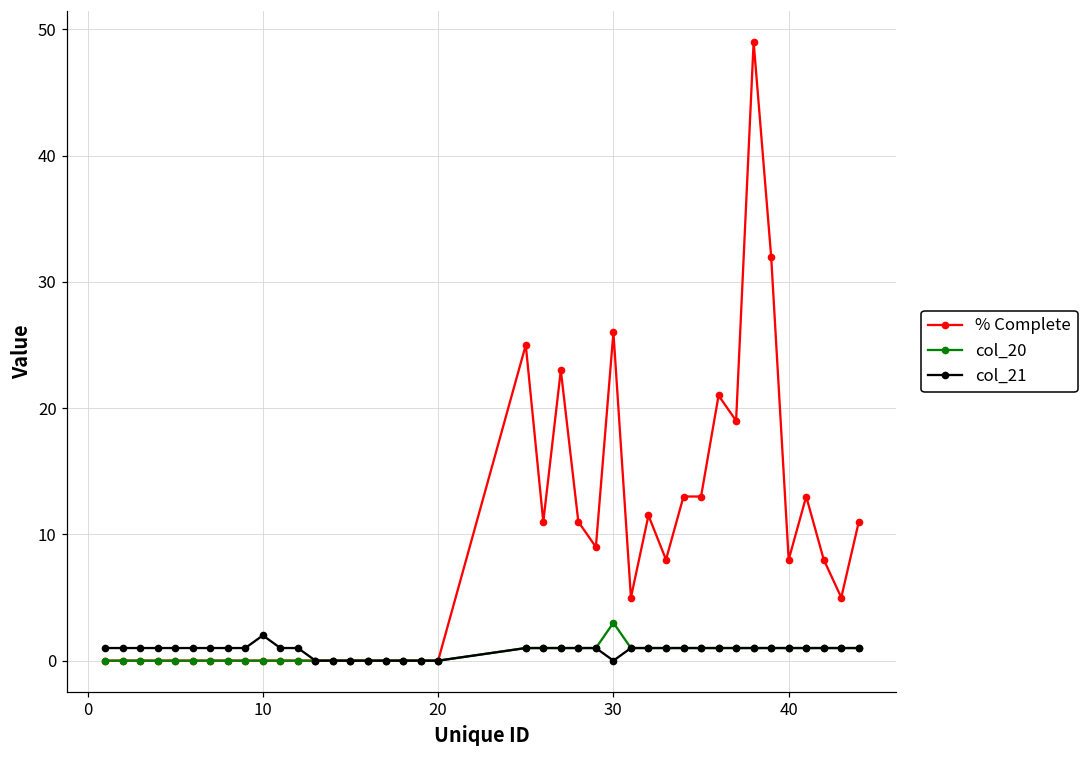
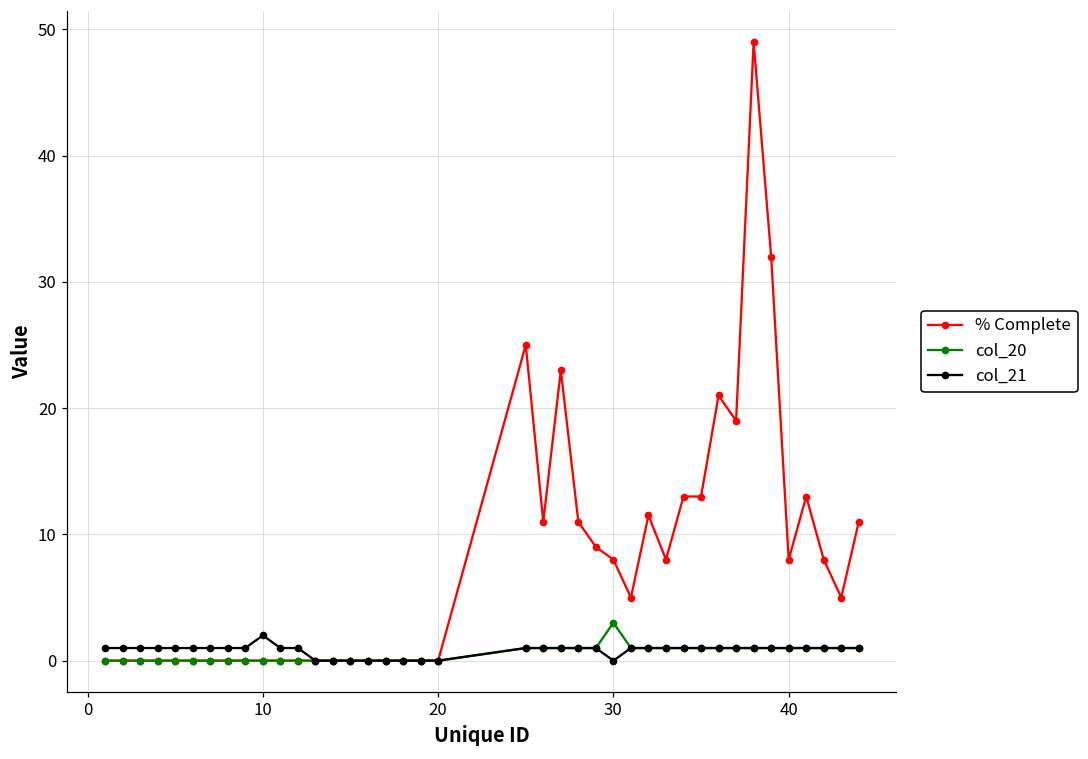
  {
    "% Complete": {
-     "30": 26,
+     "30": 8,
      "40": 8
    },
    "col_20": {
      "30": 3
    },
    "col_21": {
      "10": 2,
      "30": 0
    }
  }
